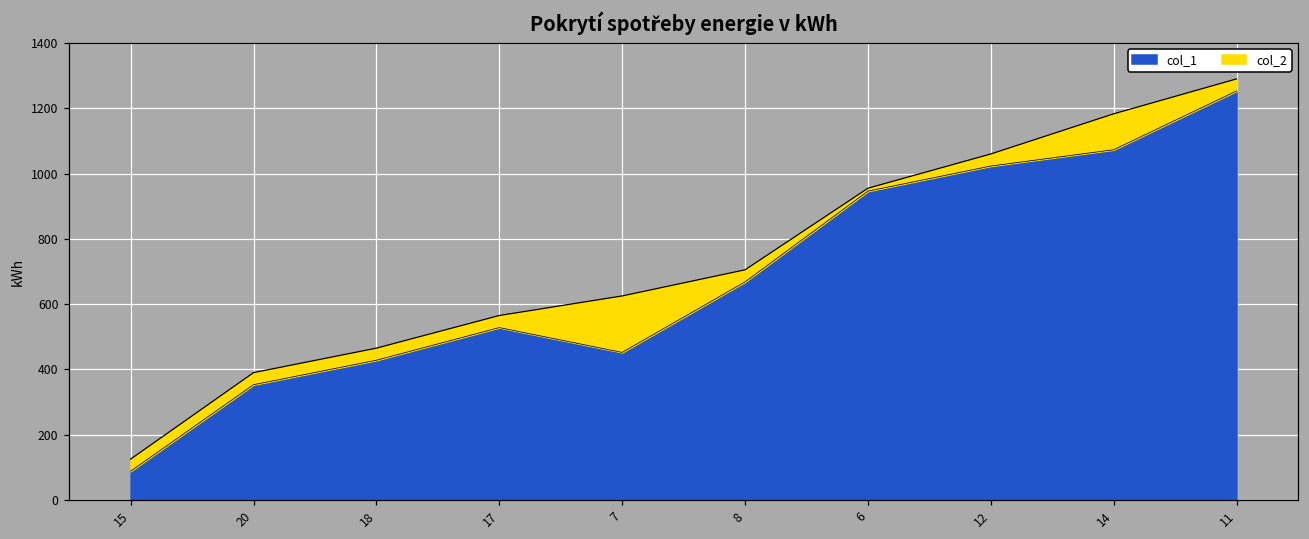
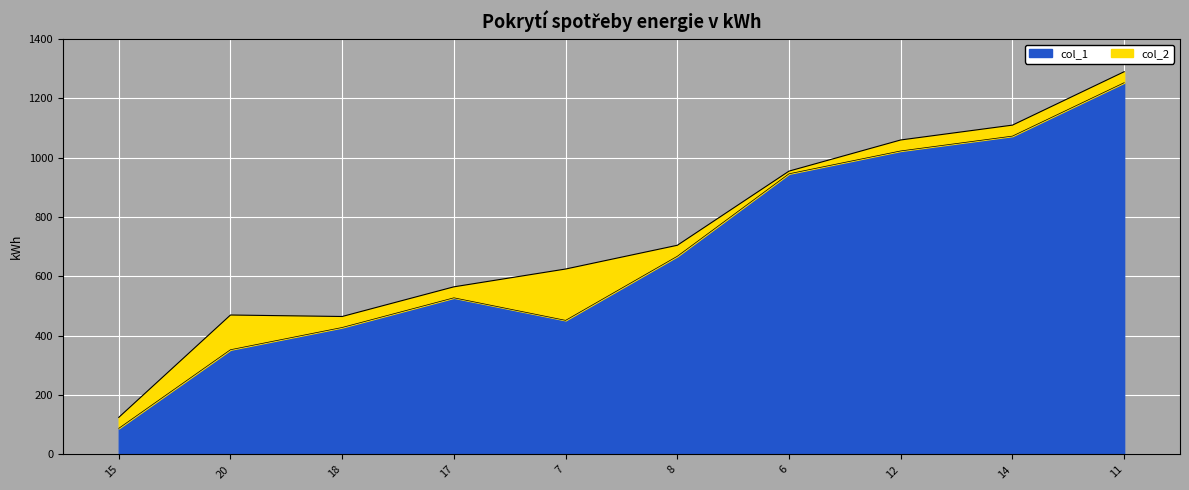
  {
    "col_2": {
      "15": 130,
-     "20": 390,
+     "20": 470,
      "18": 470,
      "17": 570,
      "7": 630,
      "8": 710,
      "6": 960,
      "12": 1060,
-     "14": 1180,
+     "14": 1110,
      "11": 1290
    },
    "col_1": {
      "15": 90,
      "20": 350,
      "18": 430,
      "17": 530,
      "7": 450,
      "8": 670,
      "6": 950,
      "12": 1020,
      "14": 1070,
      "11": 1250
    }
  }
